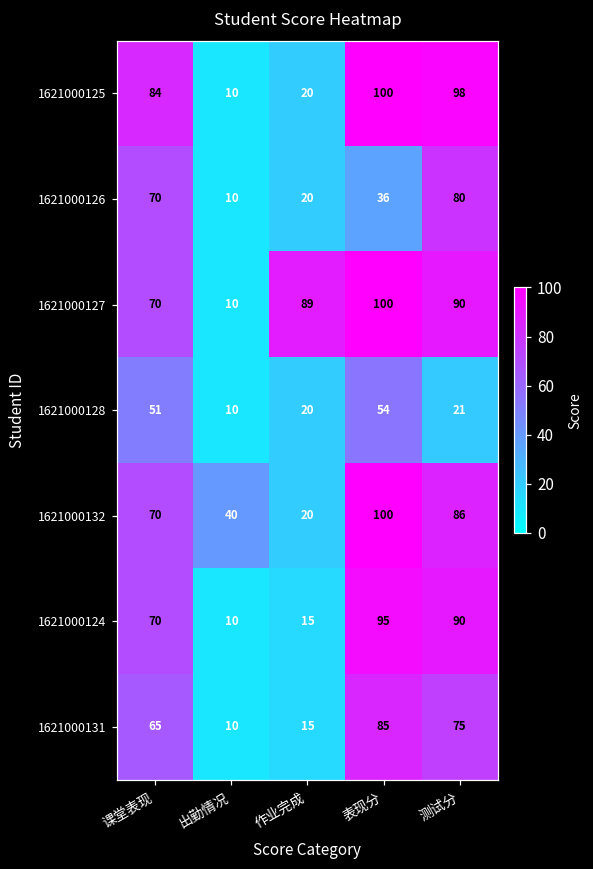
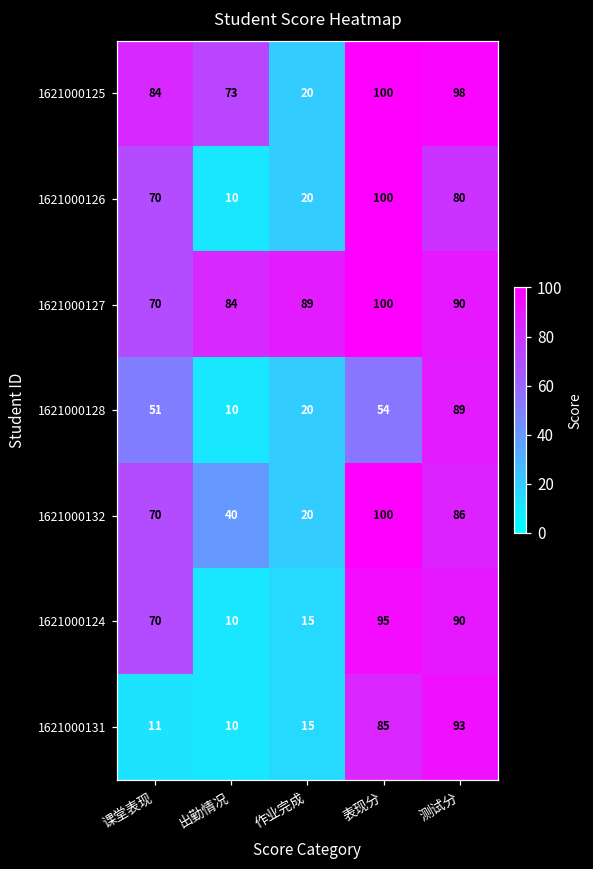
  {
    "1621000125": {
      "课堂表现": 84,
-     "出勤情况": 10,
+     "出勤情况": 73,
      "作业完成": 20,
      "表现分": 100,
      "测试分": 98
    },
    "1621000126": {
      "课堂表现": 70,
      "出勤情况": 10,
      "作业完成": 20,
-     "表现分": 36,
+     "表现分": 100,
      "测试分": 80
    },
    "1621000127": {
      "课堂表现": 70,
-     "出勤情况": 10,
+     "出勤情况": 84,
      "作业完成": 89,
      "表现分": 100,
      "测试分": 90
    },
    "1621000128": {
      "课堂表现": 51,
      "出勤情况": 10,
      "作业完成": 20,
      "表现分": 54,
-     "测试分": 21
+     "测试分": 89
    },
    "1621000132": {
      "课堂表现": 70,
      "出勤情况": 40,
      "作业完成": 20,
      "表现分": 100,
      "测试分": 86
    },
    "1621000124": {
      "课堂表现": 70,
      "出勤情况": 10,
      "作业完成": 15,
      "表现分": 95,
      "测试分": 90
    },
    "1621000131": {
-     "课堂表现": 65,
+     "课堂表现": 11,
      "出勤情况": 10,
      "作业完成": 15,
      "表现分": 85,
-     "测试分": 75
+     "测试分": 93
    }
  }
